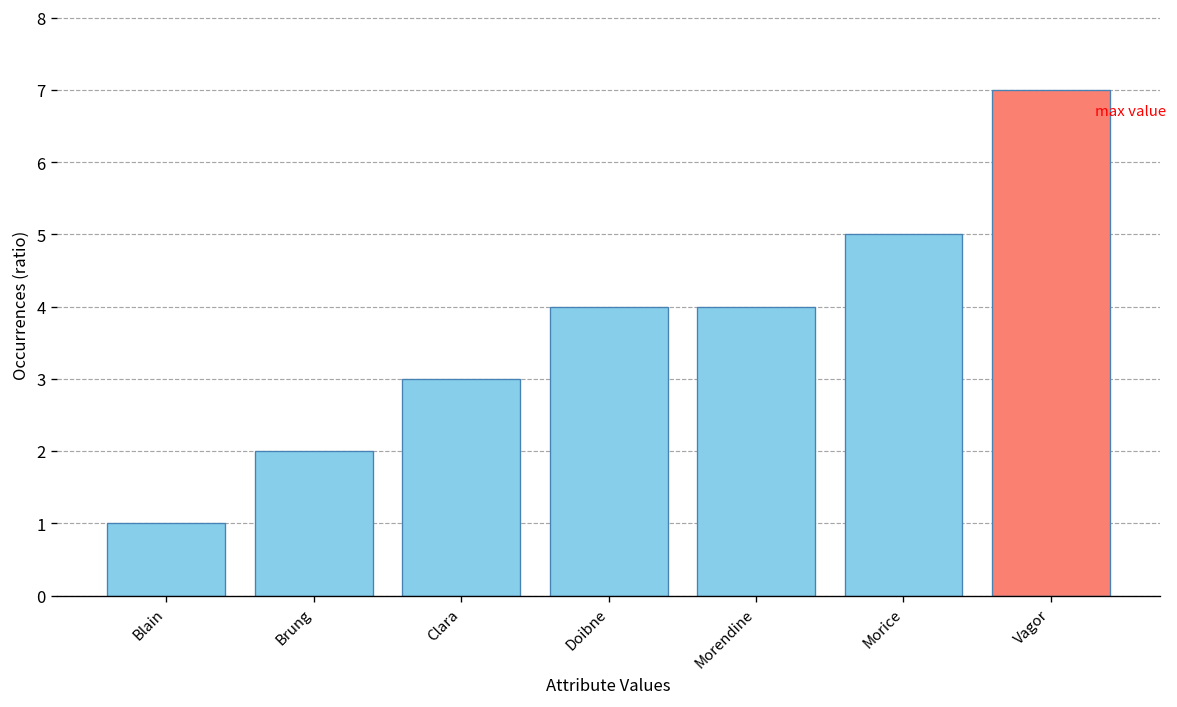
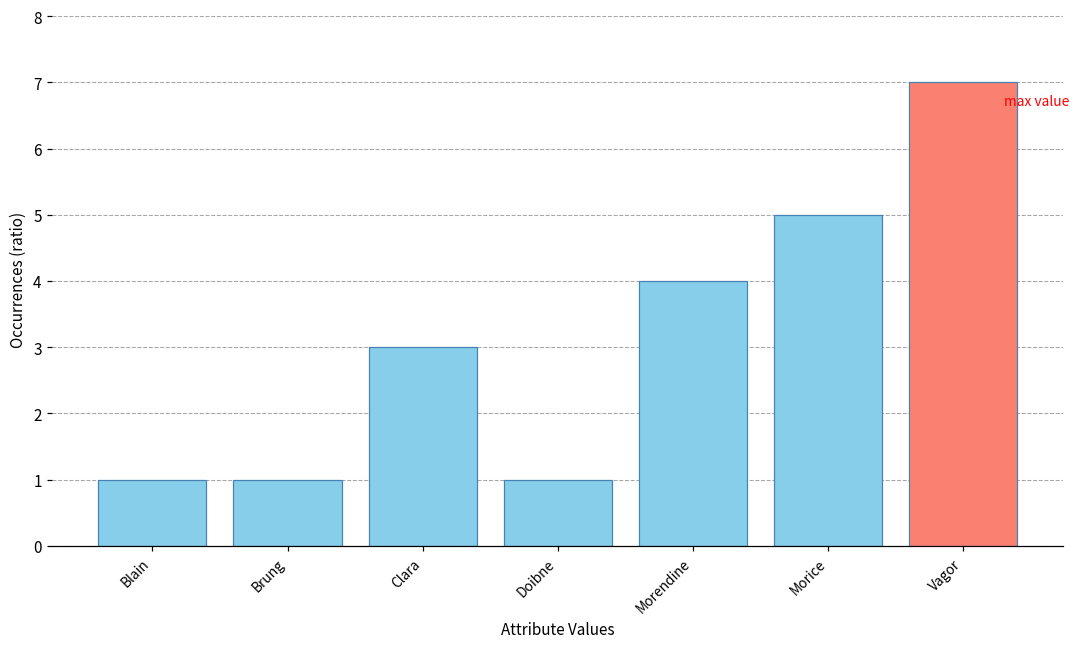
  {
    "Blain": 1,
-   "Brung": 2,
+   "Brung": 1,
    "Clara": 3,
-   "Doibne": 4,
+   "Doibne": 1,
    "Morendine": 4,
    "Morice": 5,
    "Vagor": 7
  }
